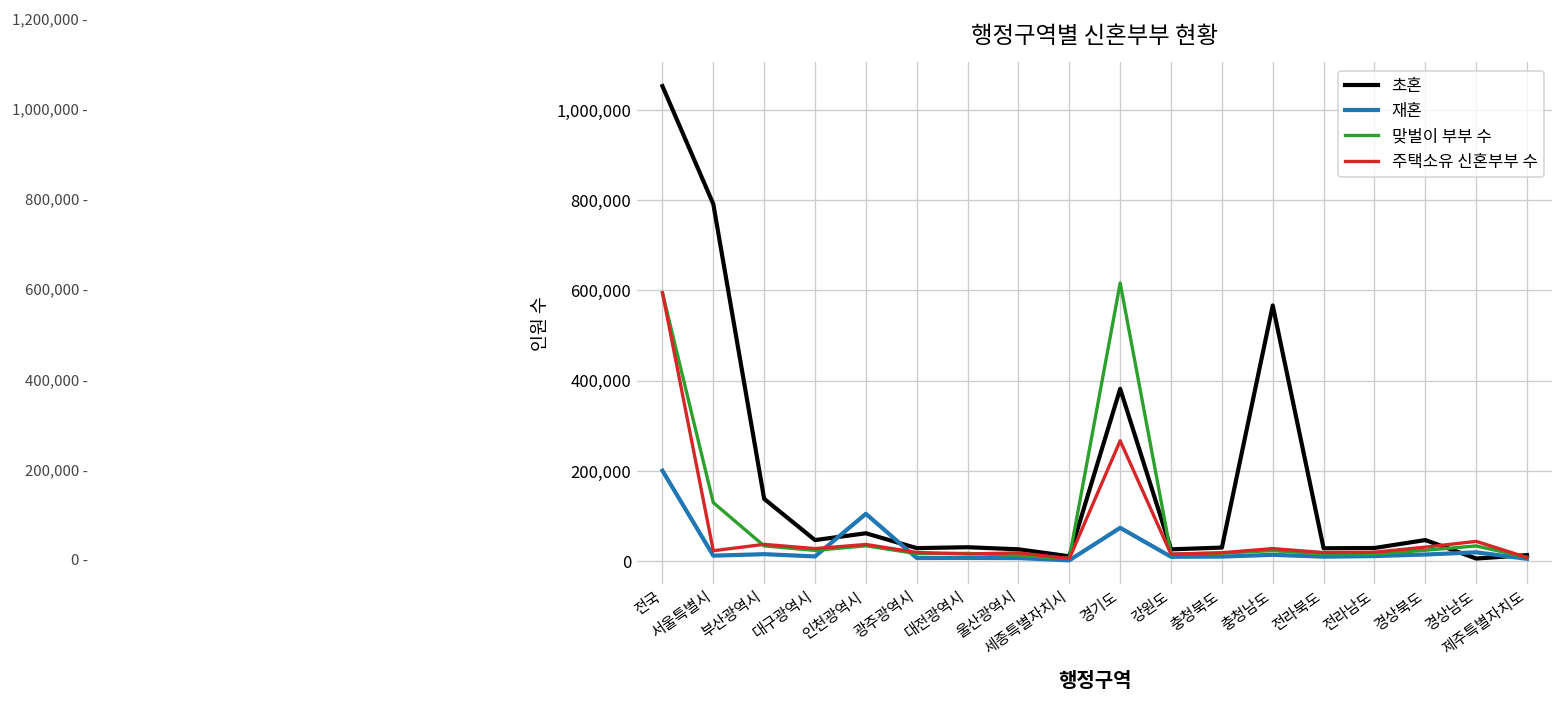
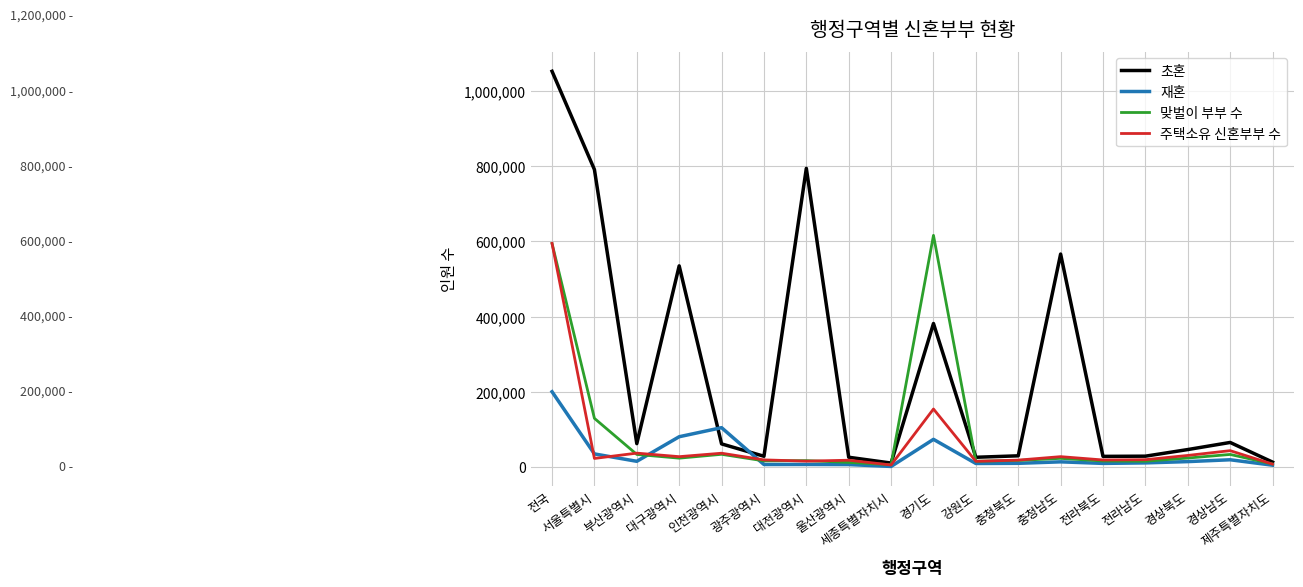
  {
    "초혼": {
      "전국": "1,050,000",
      "서울특별시": "790,000",
-     "부산광역시": "140,000",
-     "대구광역시": "50,000",
+     "부산광역시": "60,000",
+     "대구광역시": "530,000",
      "인천광역시": "60,000",
      "광주광역시": "30,000",
-     "대전광역시": "30,000",
+     "대전광역시": "790,000",
      "울산광역시": "30,000",
      "경기도": "380,000",
      "강원도": "30,000",
      "충청북도": "30,000",
      "충청남도": "570,000",
      "전라북도": "30,000",
      "전라남도": "30,000",
      "경상북도": "50,000",
-     "경상남도": "10,000"
+     "경상남도": "70,000"
    },
    "재혼": {
      "전국": "200,000",
-     "서울특별시": "10,000",
+     "서울특별시": "40,000",
      "부산광역시": "20,000",
-     "대구광역시": "10,000",
+     "대구광역시": "80,000",
      "인천광역시": "100,000",
      "광주광역시": "10,000",
      "대전광역시": "10,000",
      "경기도": "70,000",
      "충청북도": "10,000",
      "충청남도": "10,000",
      "경상북도": "10,000",
      "경상남도": "20,000"
    },
    "맞벌이 부부 수": {
      "서울특별시": "130,000",
      "경기도": "620,000",
      "경상북도": "20,000",
      "경상남도": "30,000"
    },
    "주택소유 신혼부부 수": {
      "서울특별시": "20,000",
-     "경기도": "270,000",
+     "경기도": "150,000",
      "경상북도": "30,000",
      "경상남도": "40,000"
    }
  }
